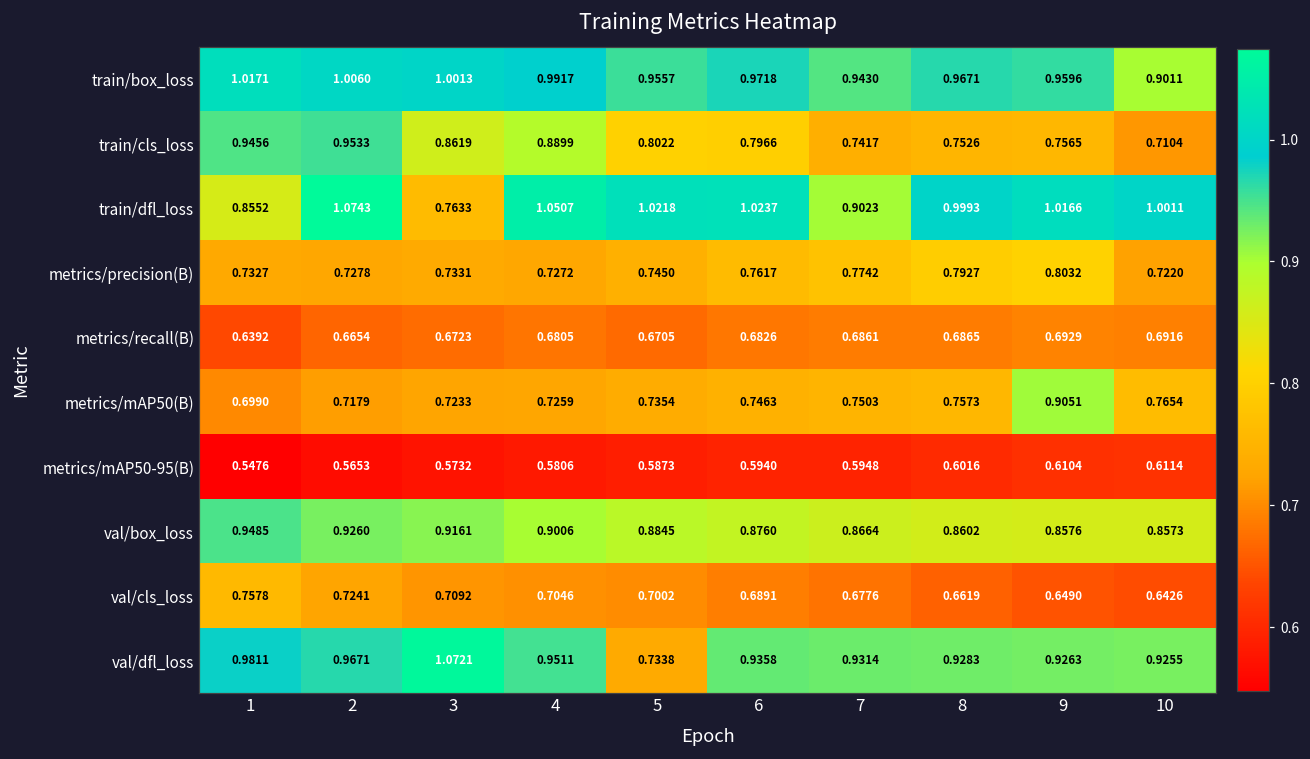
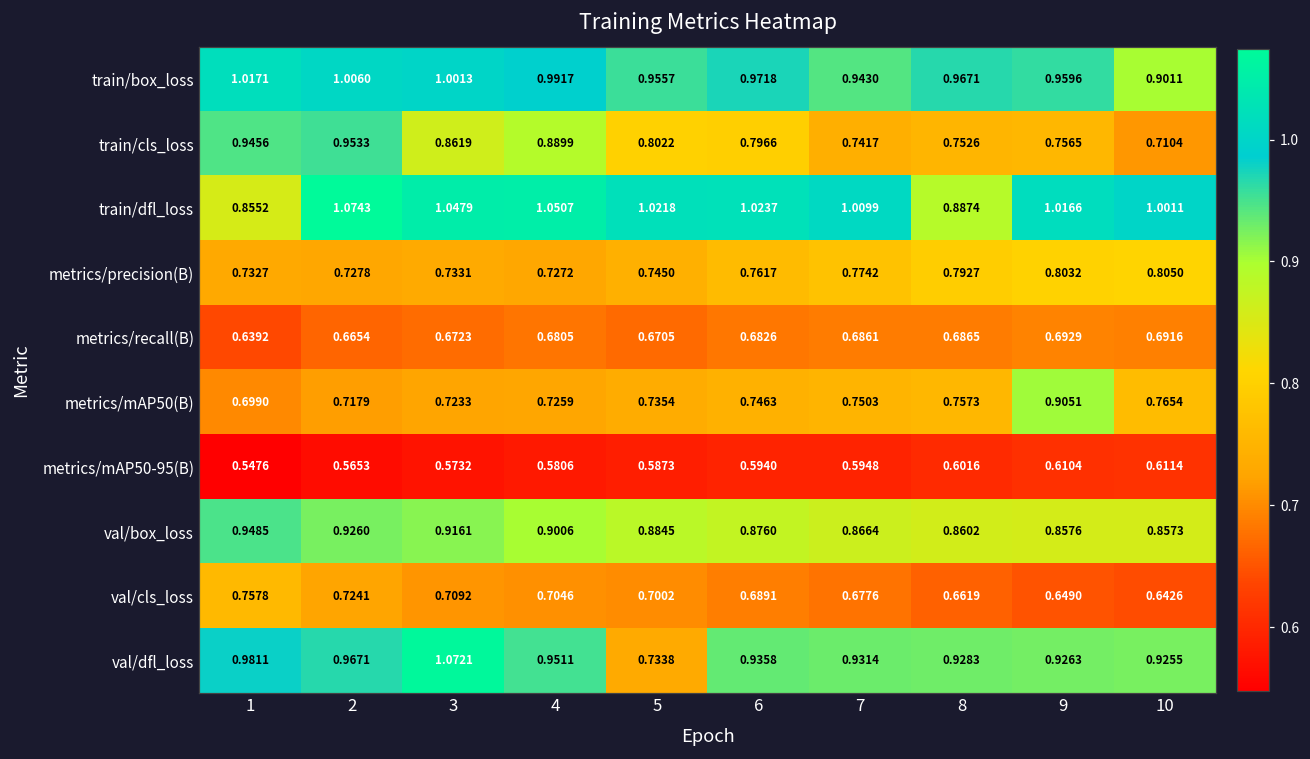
  {
    "train/box_loss": {
      "1": 1.0171,
      "2": 1.0060,
      "3": 1.0013,
      "4": 0.9917,
      "5": 0.9557,
      "6": 0.9718,
      "7": 0.9430,
      "8": 0.9671,
      "9": 0.9596,
      "10": 0.9011
    },
    "train/cls_loss": {
      "1": 0.9456,
      "2": 0.9533,
      "3": 0.8619,
      "4": 0.8899,
      "5": 0.8022,
      "6": 0.7966,
      "7": 0.7417,
      "8": 0.7526,
      "9": 0.7565,
      "10": 0.7104
    },
    "train/dfl_loss": {
      "1": 0.8552,
      "2": 1.0743,
-     "3": 0.7633,
+     "3": 1.0479,
      "4": 1.0507,
      "5": 1.0218,
      "6": 1.0237,
-     "7": 0.9023,
-     "8": 0.9993,
+     "7": 1.0099,
+     "8": 0.8874,
      "9": 1.0166,
      "10": 1.0011
    },
    "metrics/precision(B)": {
      "1": 0.7327,
      "2": 0.7278,
      "3": 0.7331,
      "4": 0.7272,
      "5": 0.7450,
      "6": 0.7617,
      "7": 0.7742,
      "8": 0.7927,
      "9": 0.8032,
-     "10": 0.7220
+     "10": 0.8050
    },
    "metrics/recall(B)": {
      "1": 0.6392,
      "2": 0.6654,
      "3": 0.6723,
      "4": 0.6805,
      "5": 0.6705,
      "6": 0.6826,
      "7": 0.6861,
      "8": 0.6865,
      "9": 0.6929,
      "10": 0.6916
    },
    "metrics/mAP50(B)": {
      "1": 0.6990,
      "2": 0.7179,
      "3": 0.7233,
      "4": 0.7259,
      "5": 0.7354,
      "6": 0.7463,
      "7": 0.7503,
      "8": 0.7573,
      "9": 0.9051,
      "10": 0.7654
    },
    "metrics/mAP50-95(B)": {
      "1": 0.5476,
      "2": 0.5653,
      "3": 0.5732,
      "4": 0.5806,
      "5": 0.5873,
      "6": 0.5940,
      "7": 0.5948,
      "8": 0.6016,
      "9": 0.6104,
      "10": 0.6114
    },
    "val/box_loss": {
      "1": 0.9485,
      "2": 0.9260,
      "3": 0.9161,
      "4": 0.9006,
      "5": 0.8845,
      "6": 0.8760,
      "7": 0.8664,
      "8": 0.8602,
      "9": 0.8576,
      "10": 0.8573
    },
    "val/cls_loss": {
      "1": 0.7578,
      "2": 0.7241,
      "3": 0.7092,
      "4": 0.7046,
      "5": 0.7002,
      "6": 0.6891,
      "7": 0.6776,
      "8": 0.6619,
      "9": 0.6490,
      "10": 0.6426
    },
    "val/dfl_loss": {
      "1": 0.9811,
      "2": 0.9671,
      "3": 1.0721,
      "4": 0.9511,
      "5": 0.7338,
      "6": 0.9358,
      "7": 0.9314,
      "8": 0.9283,
      "9": 0.9263,
      "10": 0.9255
    }
  }
